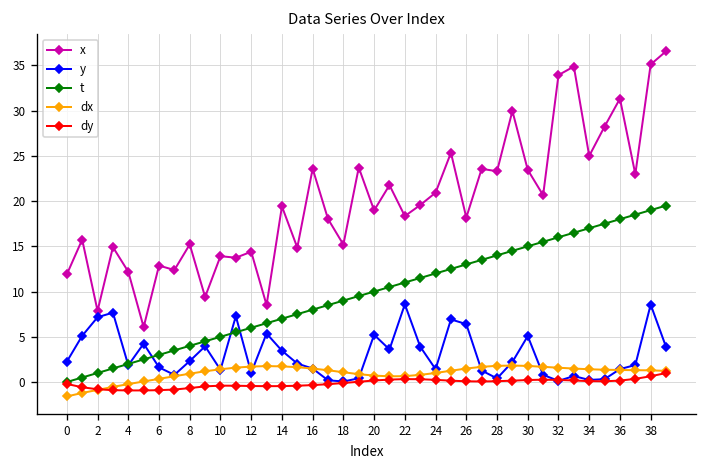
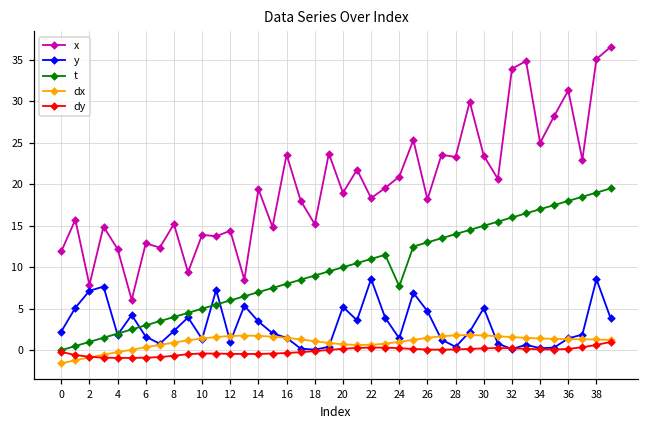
  {
    "x": {
      "0": 12,
      "2": 8,
      "4": 12,
      "6": 13,
      "8": 15,
      "10": 14,
      "12": 14,
      "14": 19,
      "16": 24,
      "18": 15,
      "20": 19,
      "22": 18,
      "24": 21,
      "26": 18,
      "28": 23,
      "30": 23,
      "32": 34,
      "34": 25,
      "36": 31,
      "38": 35
    },
    "y": {
      "0": 2,
      "2": 7,
      "6": 2,
      "8": 2,
      "12": 1,
      "14": 3,
      "20": 5,
      "22": 9,
      "24": 1,
-     "26": 6,
+     "26": 5,
      "30": 5,
      "38": 9
    },
    "t": {
      "2": 1,
      "6": 3,
      "8": 4,
      "10": 5,
      "12": 6,
      "14": 7,
      "16": 8,
      "18": 9,
      "20": 10,
      "22": 11,
-     "24": 12,
+     "24": 8,
      "26": 13,
      "28": 14,
      "30": 15,
      "32": 16,
      "34": 17,
      "36": 18,
      "38": 19
    },
    "dx": {
      "0": -2,
      "4": 0,
      "6": 0,
      "8": 1,
      "12": 2,
      "14": 2,
      "18": 1,
      "20": 1,
      "24": 1,
      "26": 1,
      "28": 2,
      "30": 2,
      "32": 2,
      "34": 1,
      "38": 1
    },
    "dy": {
      "4": -1,
      "6": -1,
      "8": -1,
      "10": 0,
      "12": 0,
      "14": 0,
      "16": 0,
      "20": 0,
      "24": 0,
      "26": 0,
      "30": 0,
      "36": 0,
      "38": 1
    }
  }
